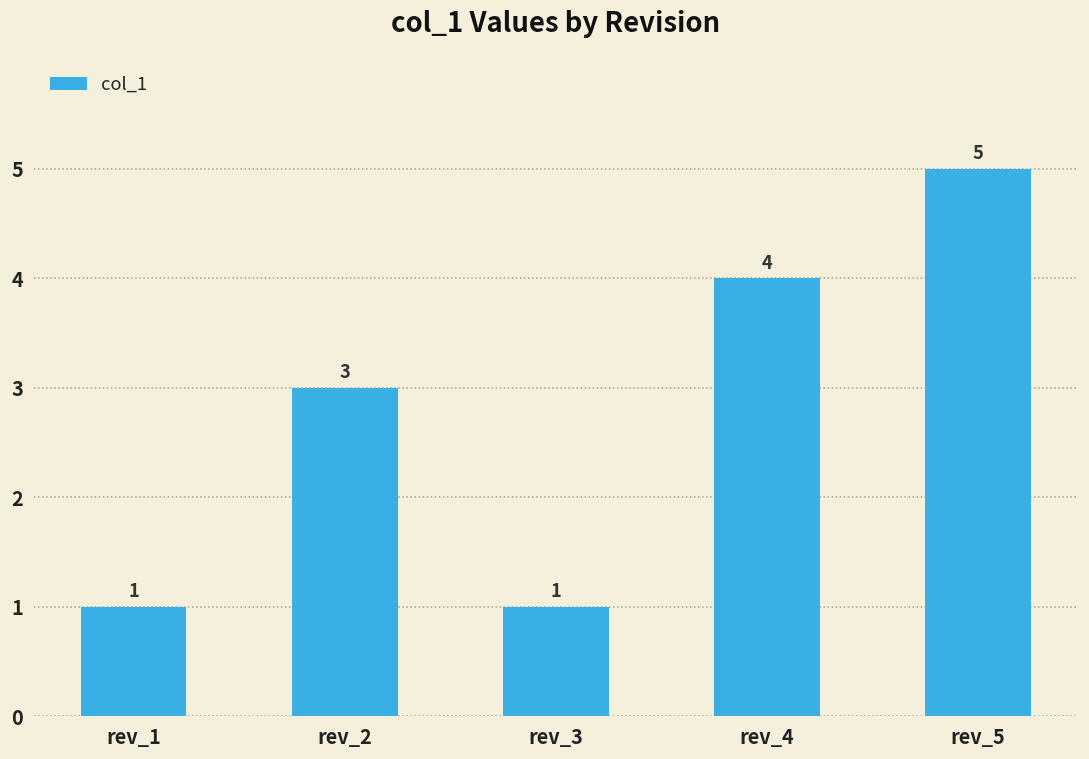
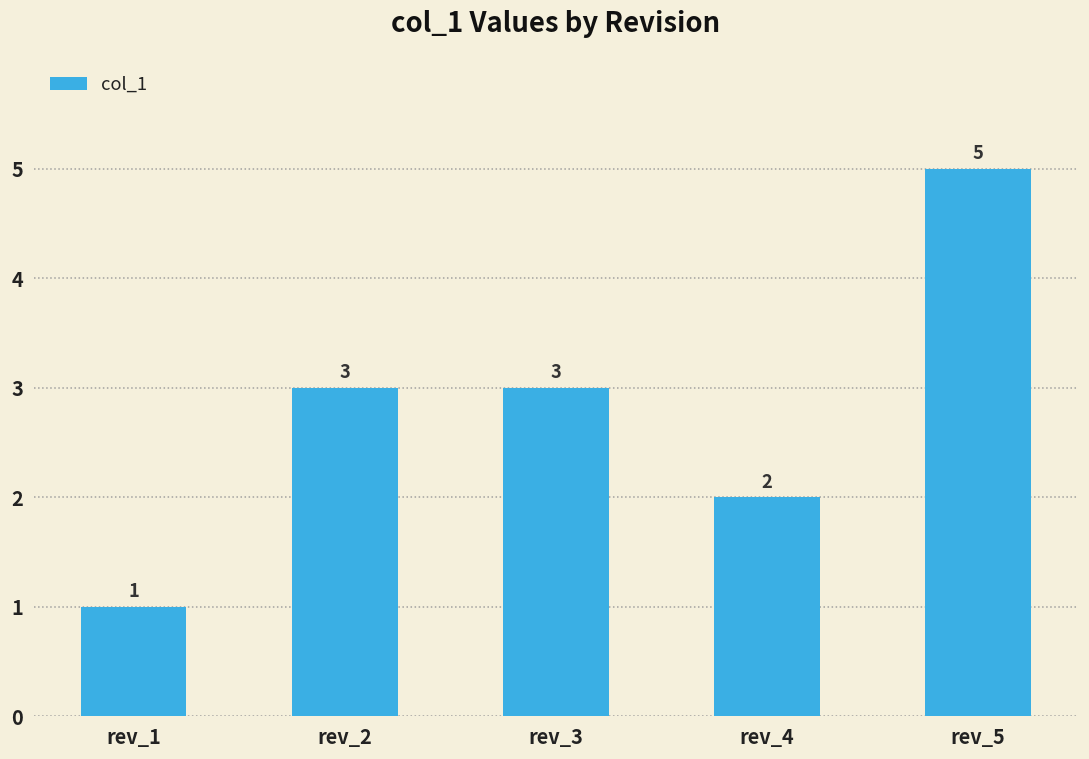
  {
    "rev_1": 1,
    "rev_2": 3,
-   "rev_3": 1,
-   "rev_4": 4,
+   "rev_3": 3,
+   "rev_4": 2,
    "rev_5": 5
  }
